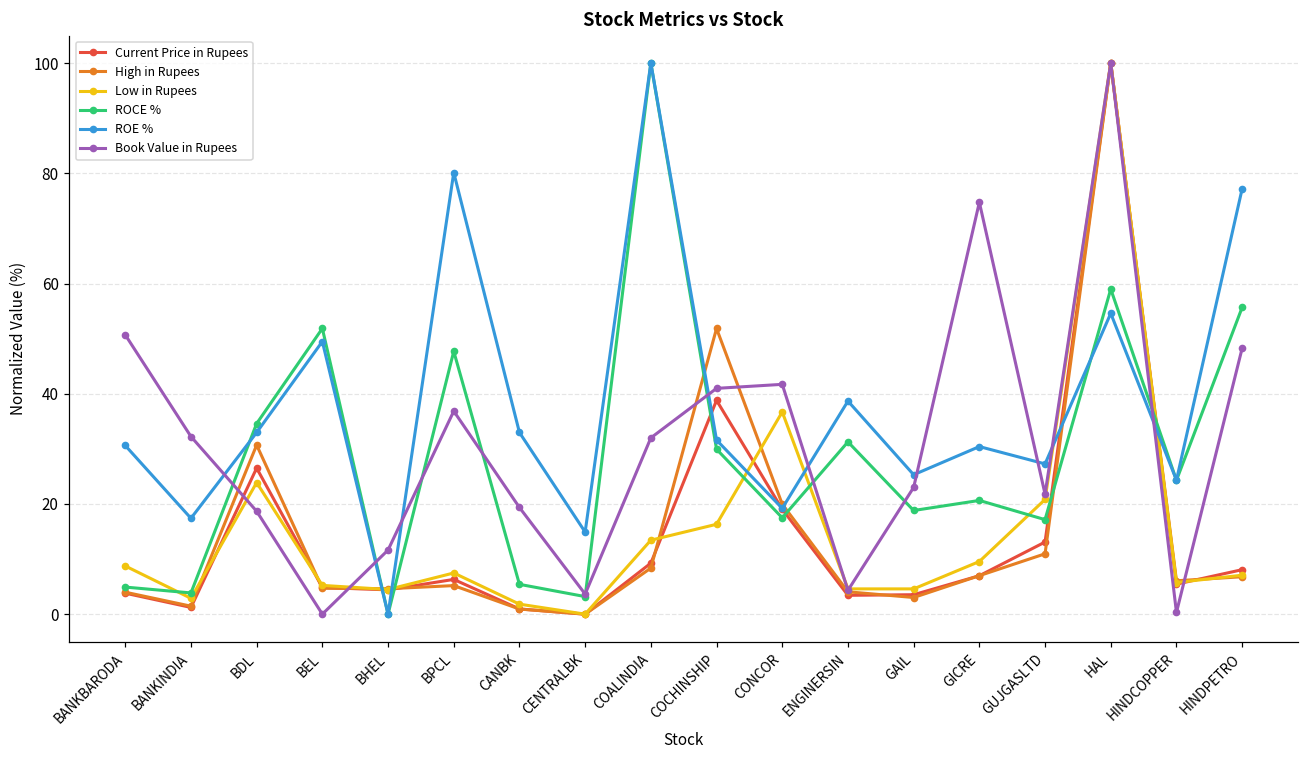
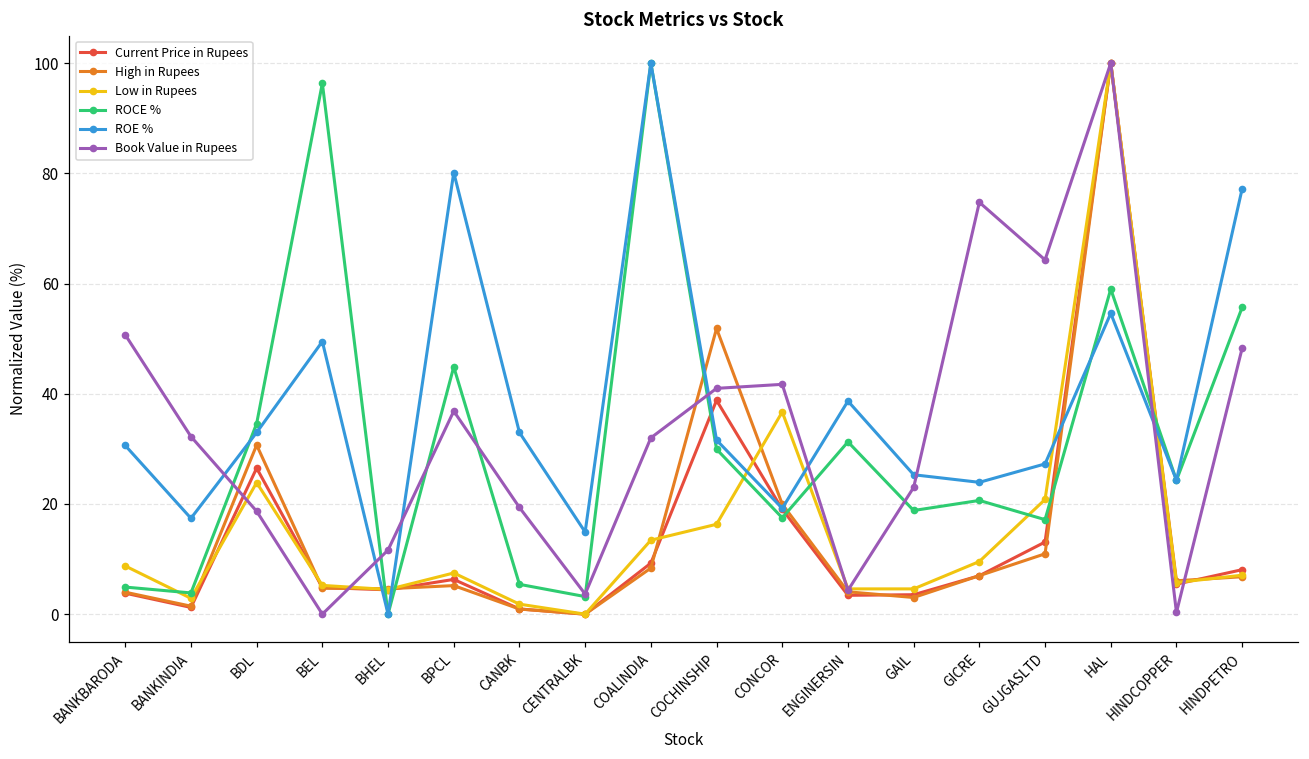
  {
    "Low in Rupees": {
      "BANKBARODA": 9,
      "BANKINDIA": 3,
      "BDL": 24,
      "BPCL": 7,
      "CANBK": 2,
      "COALINDIA": 13,
      "COCHINSHIP": 16,
      "CONCOR": 37,
      "GAIL": 5,
      "GICRE": 10,
      "GUJGASLTD": 21
    },
    "ROCE %": {
      "BANKBARODA": 5,
      "BANKINDIA": 4,
      "BDL": 35,
-     "BEL": 52,
-     "BPCL": 48,
+     "BEL": 96,
+     "BPCL": 45,
      "CANBK": 5,
      "COCHINSHIP": 30,
      "CONCOR": 17,
      "ENGINERSIN": 31,
      "GAIL": 19,
      "GICRE": 21,
      "GUJGASLTD": 17,
      "HAL": 59,
      "HINDPETRO": 56
    },
    "ROE %": {
      "BANKBARODA": 31,
      "BANKINDIA": 17,
      "BDL": 33,
      "BEL": 49,
      "BPCL": 80,
      "CANBK": 33,
      "CENTRALBK": 15,
      "COCHINSHIP": 32,
      "ENGINERSIN": 39,
      "GAIL": 25,
-     "GICRE": 30,
+     "GICRE": 24,
      "GUJGASLTD": 27,
      "HAL": 55,
      "HINDPETRO": 77
    },
    "Book Value in Rupees": {
      "BANKBARODA": 51,
      "BANKINDIA": 32,
      "BDL": 19,
      "BEL": 0,
      "BHEL": 12,
      "BPCL": 37,
      "CANBK": 19,
      "COALINDIA": 32,
      "COCHINSHIP": 41,
      "CONCOR": 42,
      "GAIL": 23,
      "GICRE": 75,
-     "GUJGASLTD": 22,
+     "GUJGASLTD": 64,
      "HINDCOPPER": 0,
      "HINDPETRO": 48
    }
  }
